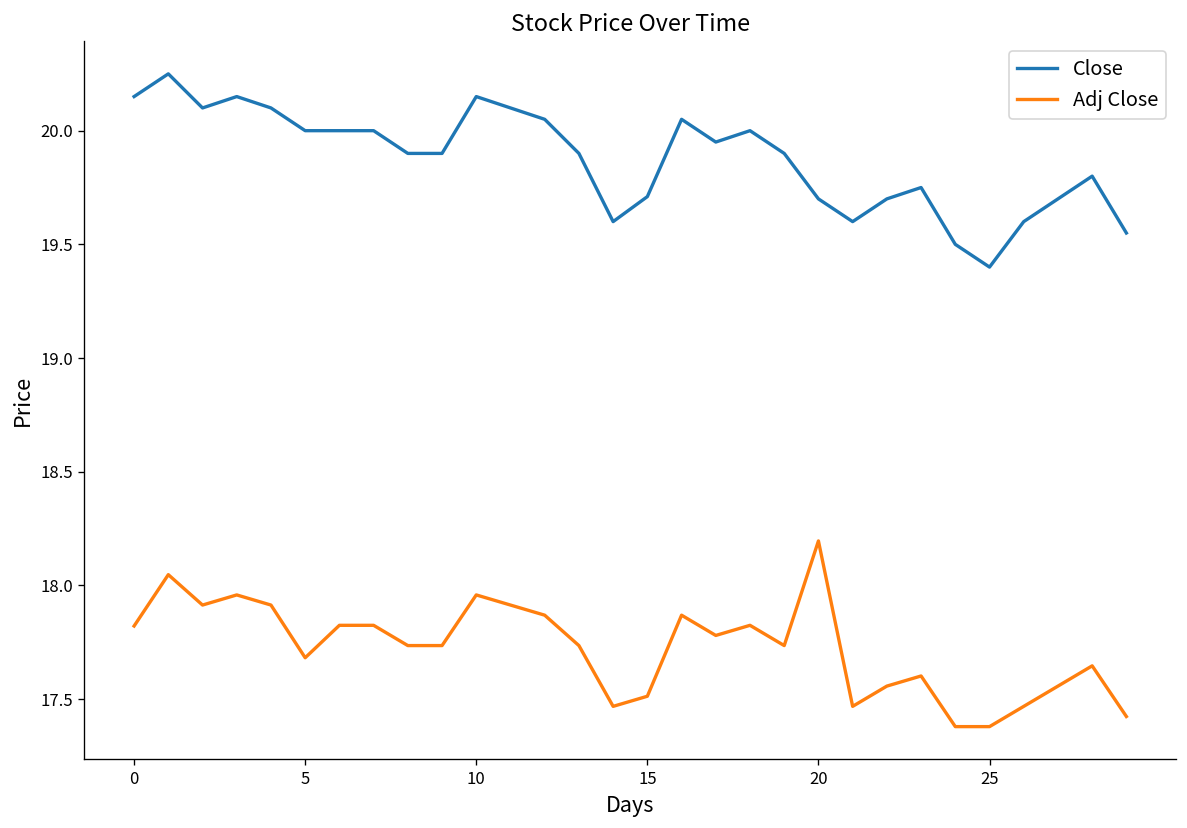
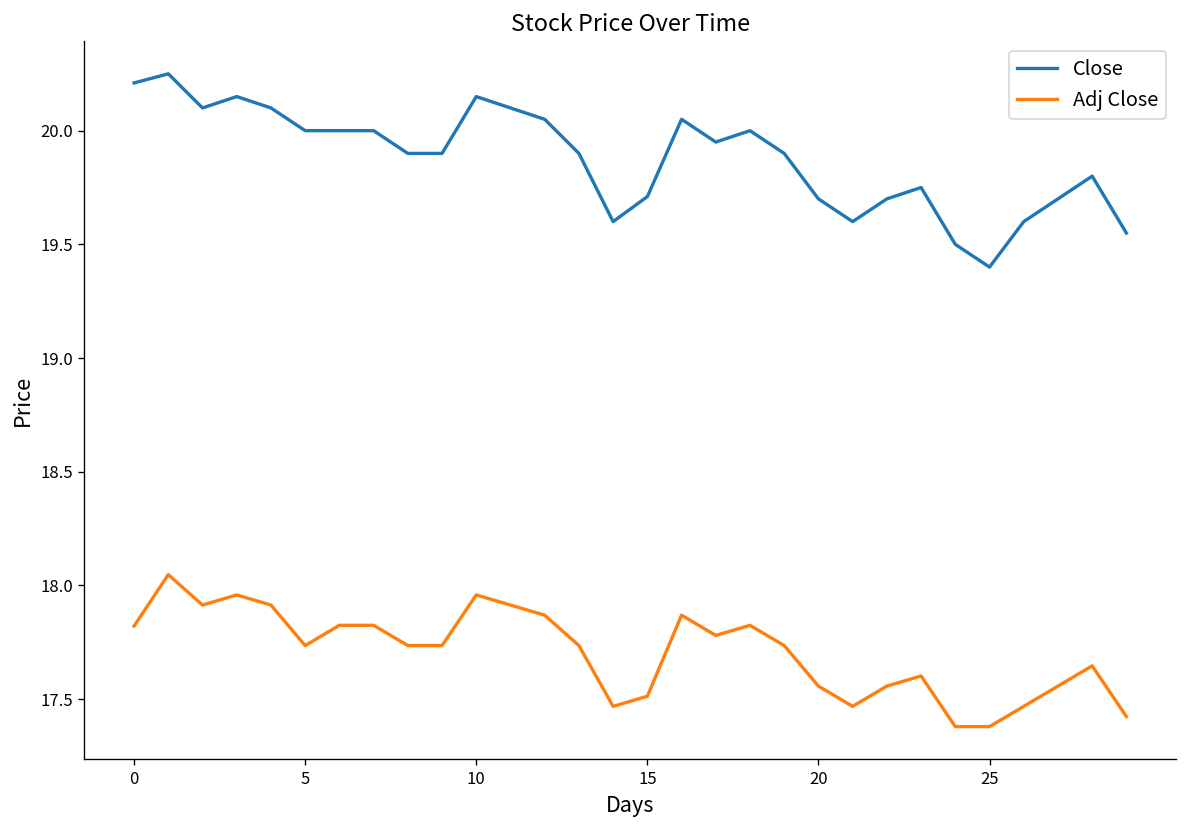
  {
    "Close": {
-     "0": 20.15,
+     "0": 20.21,
      "5": 20.00,
      "10": 20.15,
      "15": 19.71,
      "20": 19.70,
      "25": 19.40
    },
    "Adj Close": {
      "0": 17.82,
-     "5": 17.68,
+     "5": 17.74,
      "10": 17.96,
      "15": 17.51,
-     "20": 18.20,
+     "20": 17.56,
      "25": 17.38
    }
  }
